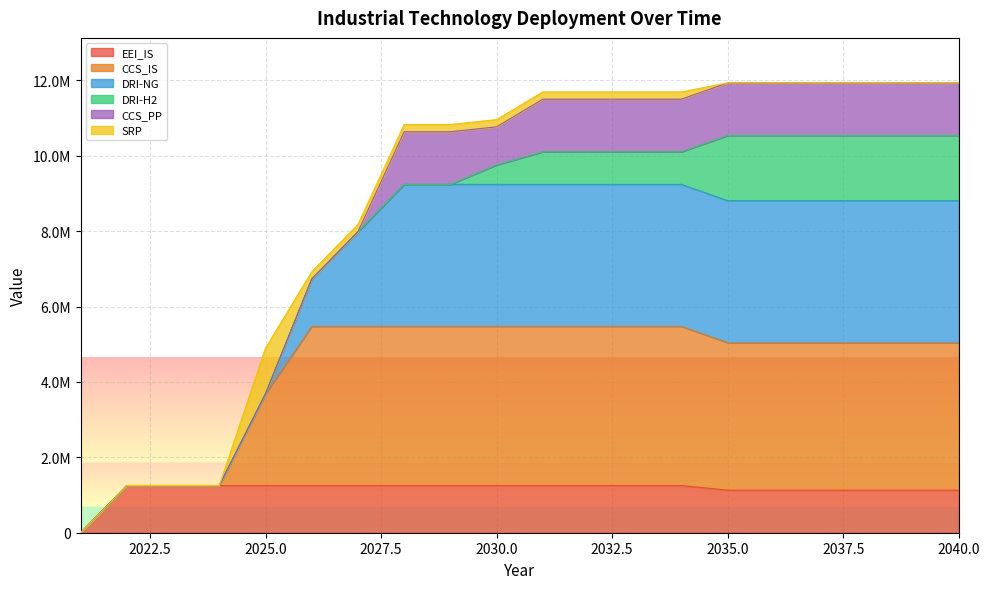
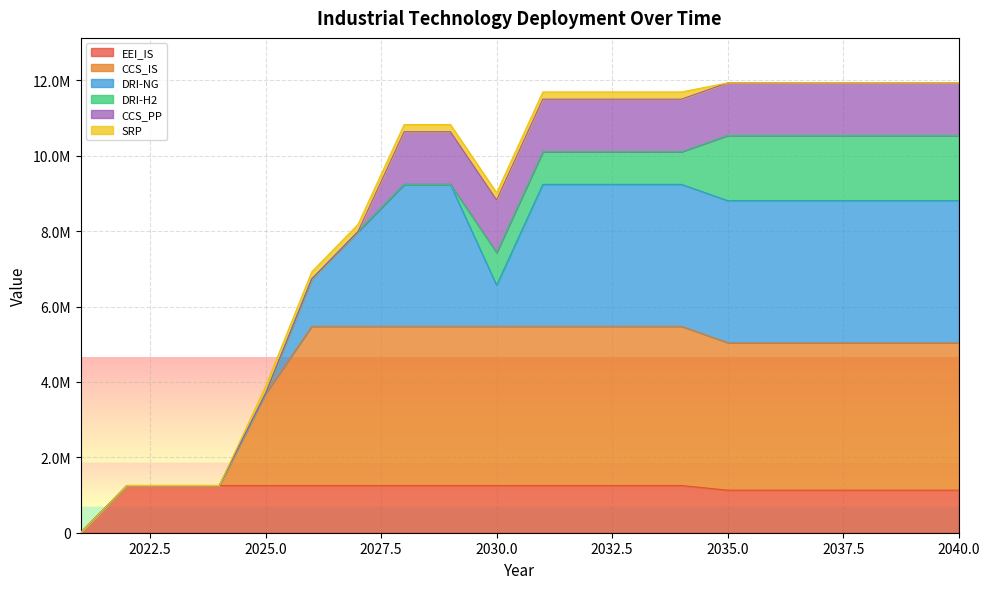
  {
    "DRI-NG": {
-     "2030.0": 3800000,
+     "2030.0": 1100000,
      "2035.0": 3800000,
      "2040.0": 3800000
    },
    "DRI-H2": {
-     "2030.0": 500000,
+     "2030.0": 900000,
      "2035.0": 1700000,
      "2040.0": 1700000
    },
    "CCS_PP": {
-     "2030.0": 1000000
+     "2030.0": 1400000
    },
    "SRP": {
-     "2025.0": 1200000,
+     "2025.0": 200000,
      "2030.0": 200000
    }
  }
